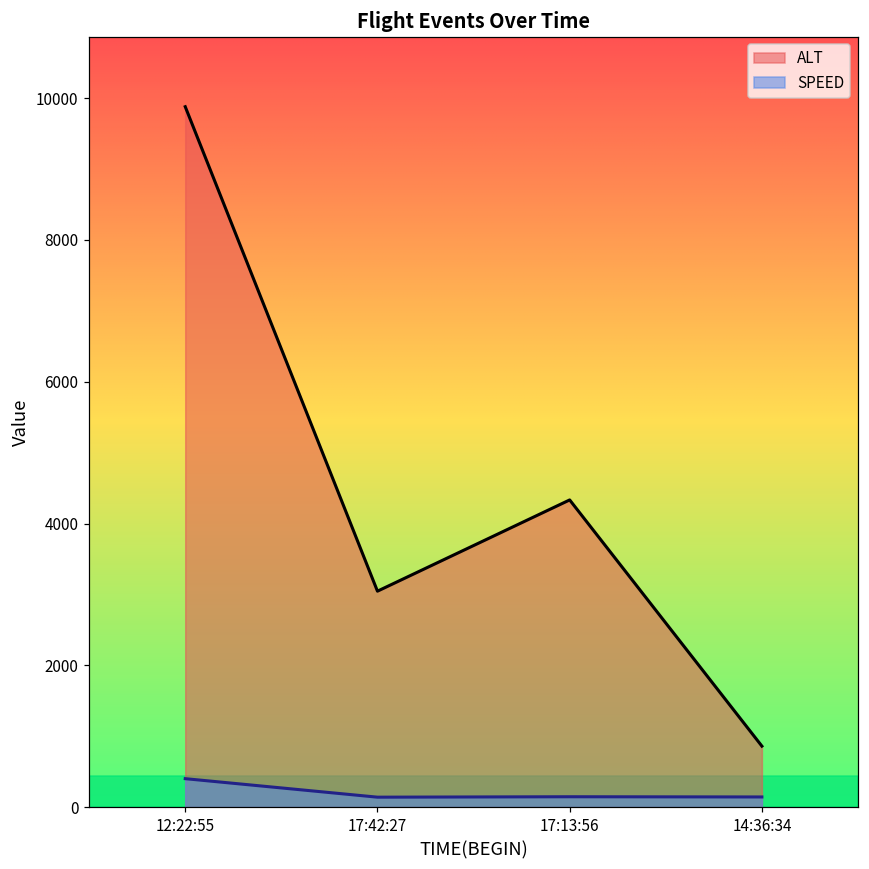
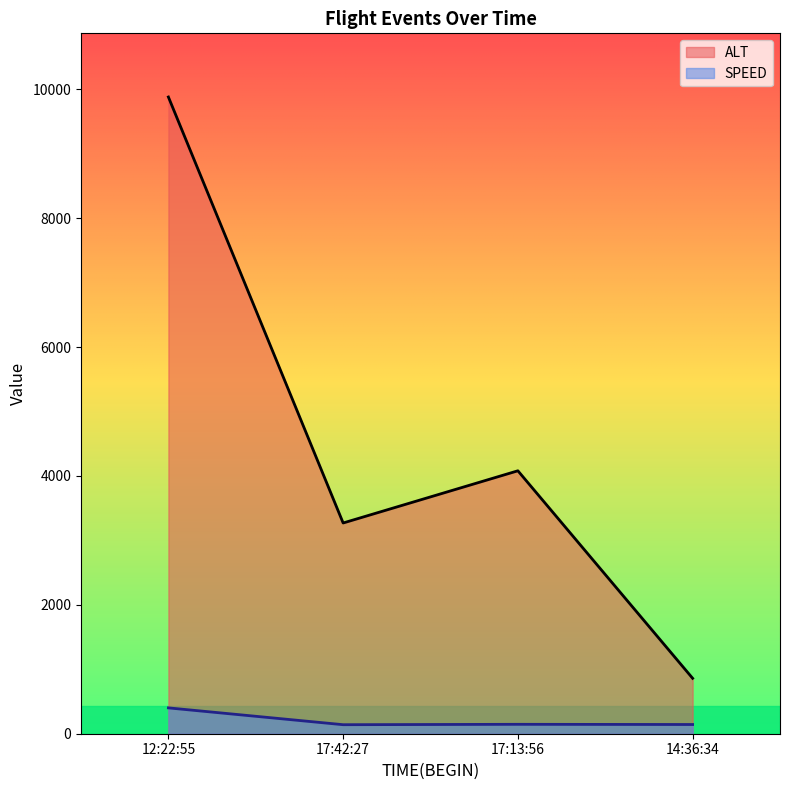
  {
    "ALT": {
      "12:22:55": 9900,
-     "17:42:27": 3000,
-     "17:13:56": 4300,
+     "17:42:27": 3300,
+     "17:13:56": 4100,
      "14:36:34": 900
    }
  }
